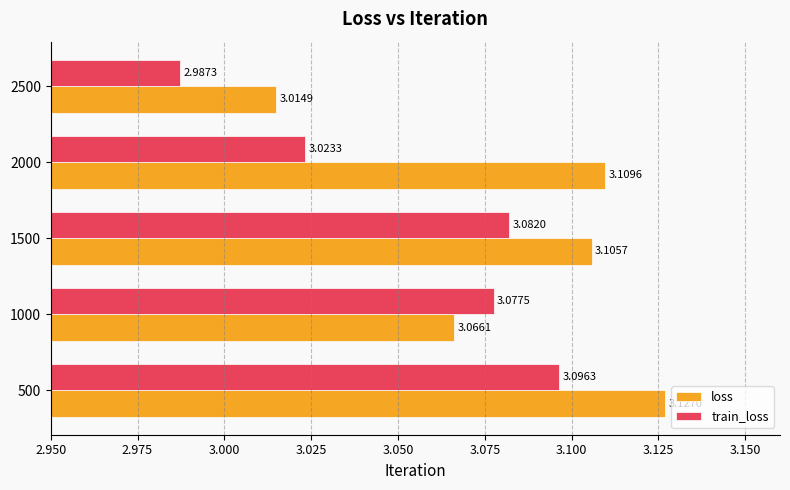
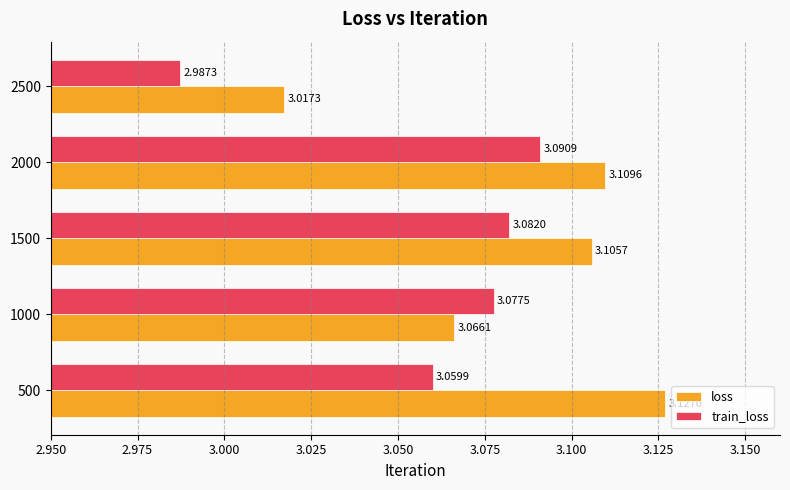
  {
    "loss": {
-     "2500": 3.0149,
+     "2500": 3.0173,
      "2000": 3.1096,
      "1500": 3.1057,
      "1000": 3.0661
    },
    "train_loss": {
      "2500": 2.9873,
-     "2000": 3.0233,
+     "2000": 3.0909,
      "1500": 3.0820,
      "1000": 3.0775,
-     "500": 3.0963
+     "500": 3.0599
    }
  }
